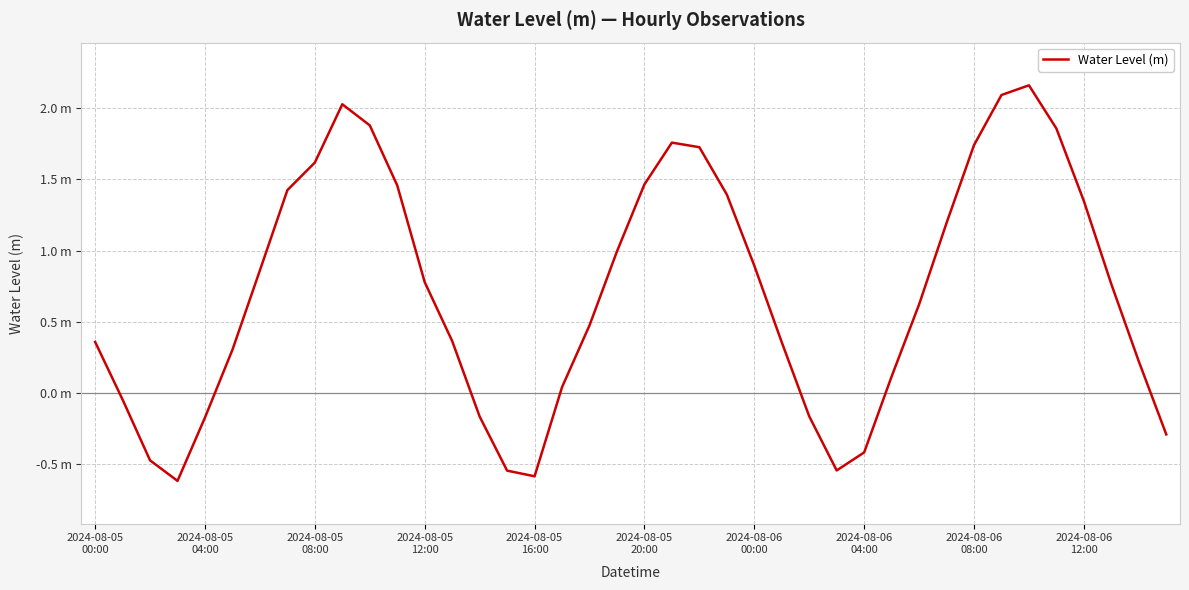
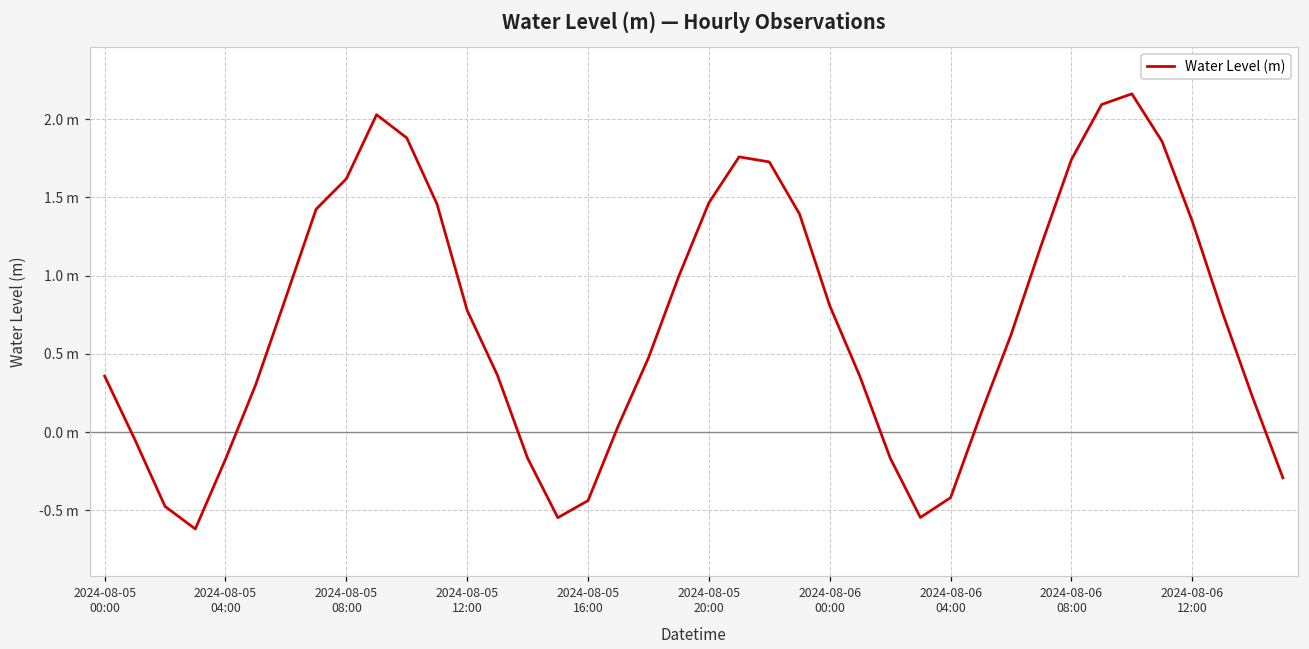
  {
    "2024-08-05 00:00": "0.36 m",
    "2024-08-05 04:00": "-0.17 m",
    "2024-08-05 08:00": "1.62 m",
    "2024-08-05 12:00": "0.78 m",
-   "2024-08-05 16:00": "-0.59 m",
+   "2024-08-05 16:00": "-0.44 m",
    "2024-08-05 20:00": "1.47 m",
-   "2024-08-06 00:00": "0.89 m",
+   "2024-08-06 00:00": "0.81 m",
    "2024-08-06 04:00": "-0.42 m",
    "2024-08-06 08:00": "1.74 m",
    "2024-08-06 12:00": "1.35 m"
  }
